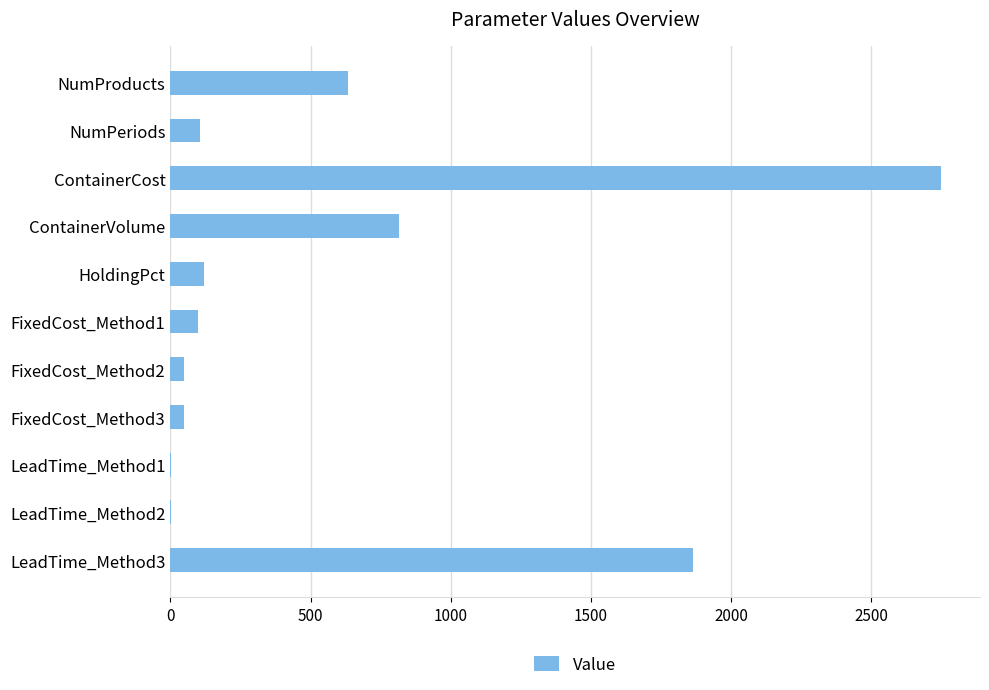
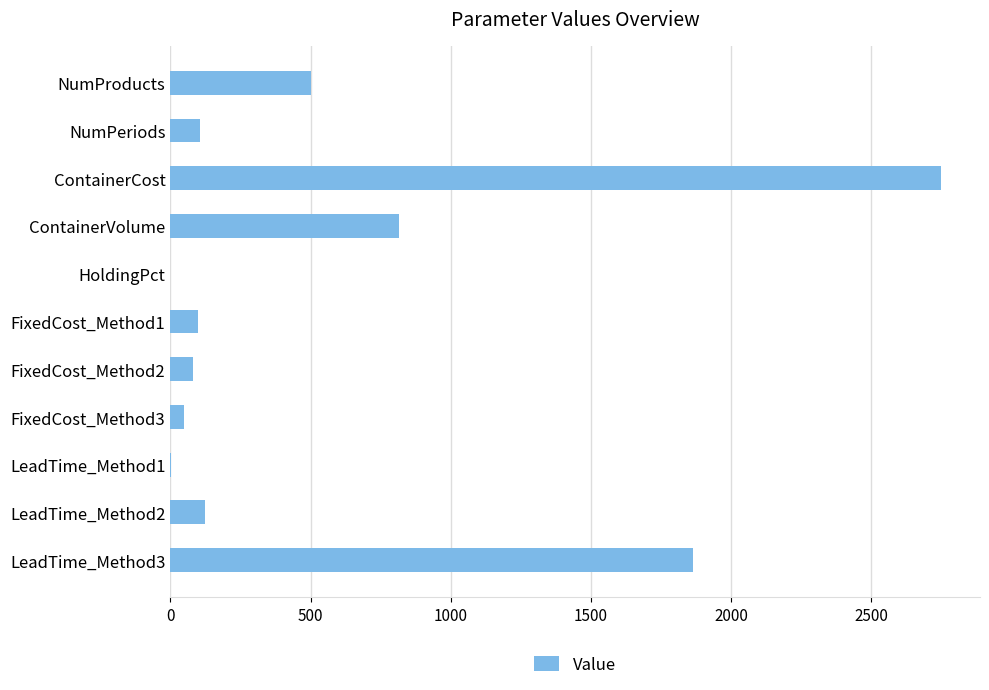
  {
-   "NumProducts": 630,
+   "NumProducts": 500,
    "NumPeriods": 110,
    "ContainerCost": 2750,
    "ContainerVolume": 820,
-   "HoldingPct": 120,
+   "HoldingPct": 0,
    "FixedCost_Method1": 100,
-   "FixedCost_Method2": 50,
+   "FixedCost_Method2": 80,
    "FixedCost_Method3": 50,
-   "LeadTime_Method2": 0,
+   "LeadTime_Method2": 120,
    "LeadTime_Method3": 1860
  }
